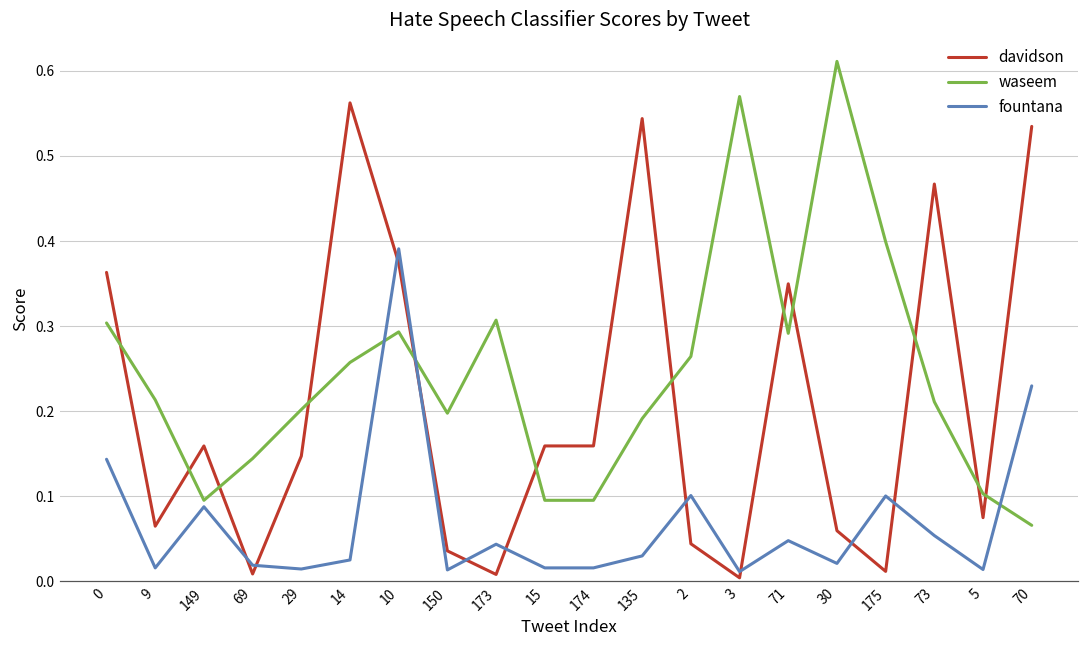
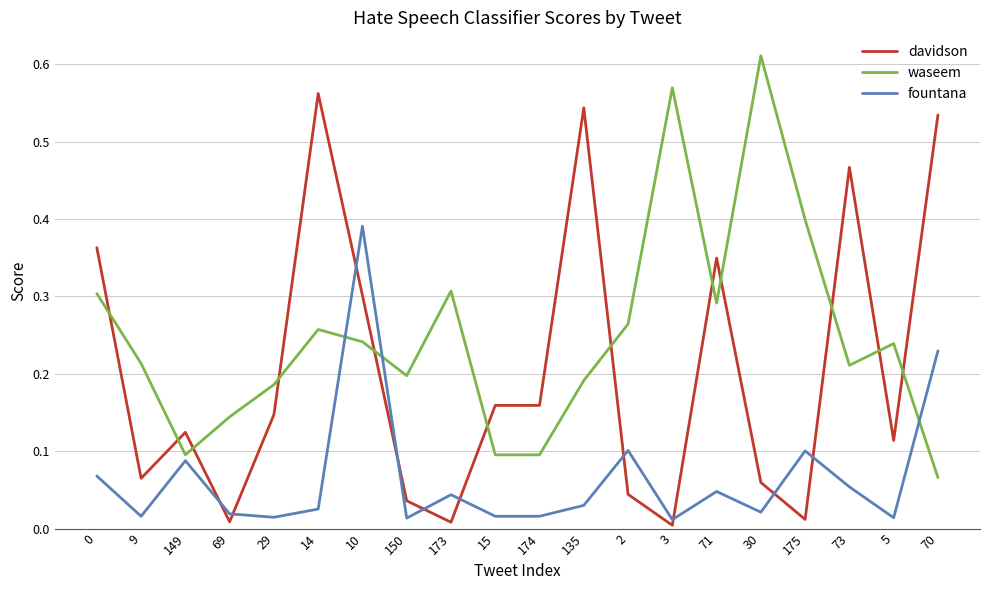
  {
    "davidson": {
      "0": 0.36,
      "9": 0.06,
-     "149": 0.16,
+     "149": 0.12,
      "69": 0.01,
      "29": 0.15,
      "14": 0.56,
-     "10": 0.37,
+     "10": 0.30,
      "150": 0.04,
      "173": 0.01,
      "15": 0.16,
      "174": 0.16,
      "135": 0.54,
      "2": 0.04,
      "3": 0.00,
      "71": 0.35,
      "30": 0.06,
      "175": 0.01,
      "73": 0.47,
-     "5": 0.07,
+     "5": 0.11,
      "70": 0.53
    },
    "waseem": {
      "0": 0.30,
      "9": 0.21,
      "149": 0.10,
      "69": 0.14,
-     "29": 0.20,
+     "29": 0.19,
      "14": 0.26,
-     "10": 0.29,
+     "10": 0.24,
      "150": 0.20,
      "173": 0.31,
      "15": 0.10,
      "174": 0.10,
      "135": 0.19,
      "2": 0.26,
      "3": 0.57,
      "71": 0.29,
      "30": 0.61,
      "175": 0.40,
      "73": 0.21,
-     "5": 0.10,
+     "5": 0.24,
      "70": 0.07
    },
    "fountana": {
-     "0": 0.14,
+     "0": 0.07,
      "9": 0.02,
      "149": 0.09,
      "69": 0.02,
      "29": 0.01,
      "14": 0.03,
      "10": 0.39,
      "150": 0.01,
      "173": 0.04,
      "15": 0.02,
      "174": 0.02,
      "135": 0.03,
      "2": 0.10,
      "3": 0.01,
      "71": 0.05,
      "30": 0.02,
      "175": 0.10,
      "73": 0.05,
      "5": 0.01,
      "70": 0.23
    }
  }
